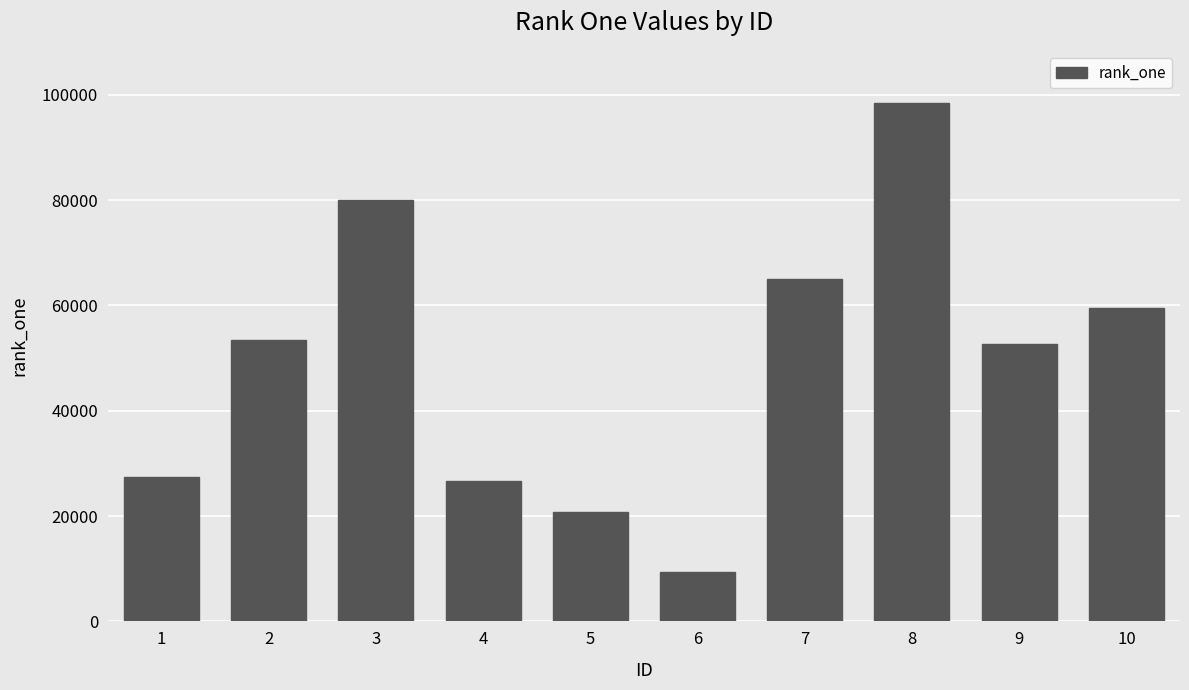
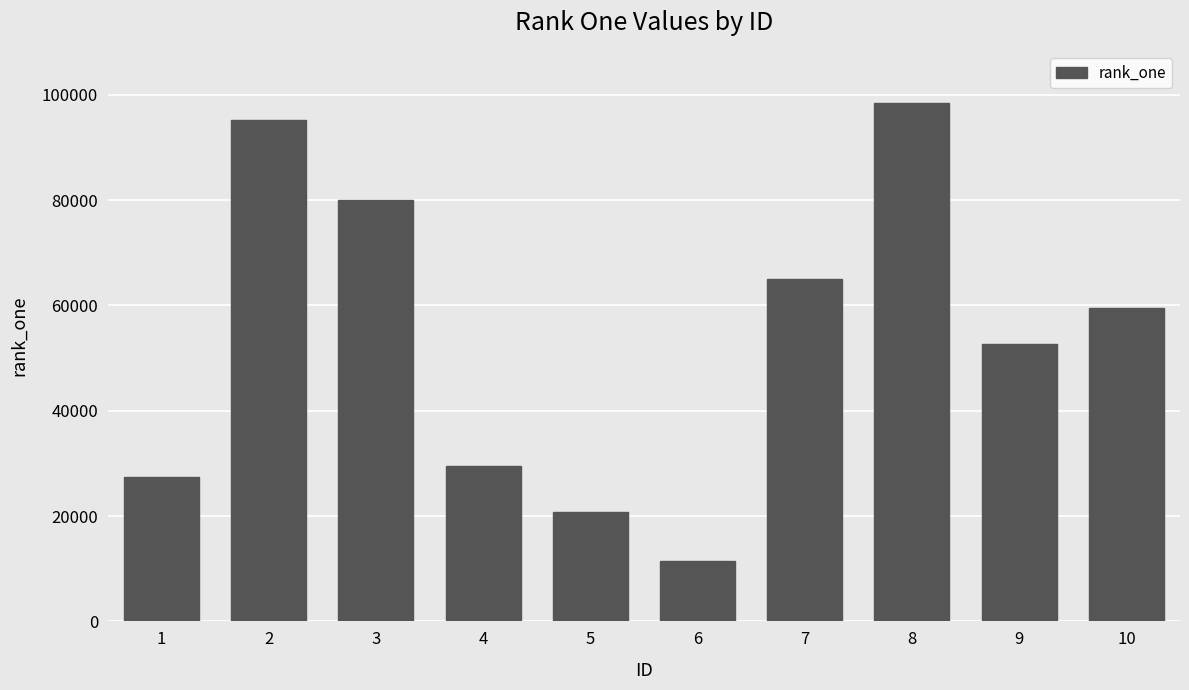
  {
    "1": 27000,
-   "2": 53000,
+   "2": 95000,
    "3": 80000,
-   "4": 27000,
+   "4": 30000,
    "5": 21000,
-   "6": 9000,
+   "6": 11000,
    "7": 65000,
    "8": 99000,
    "9": 53000,
    "10": 60000
  }
